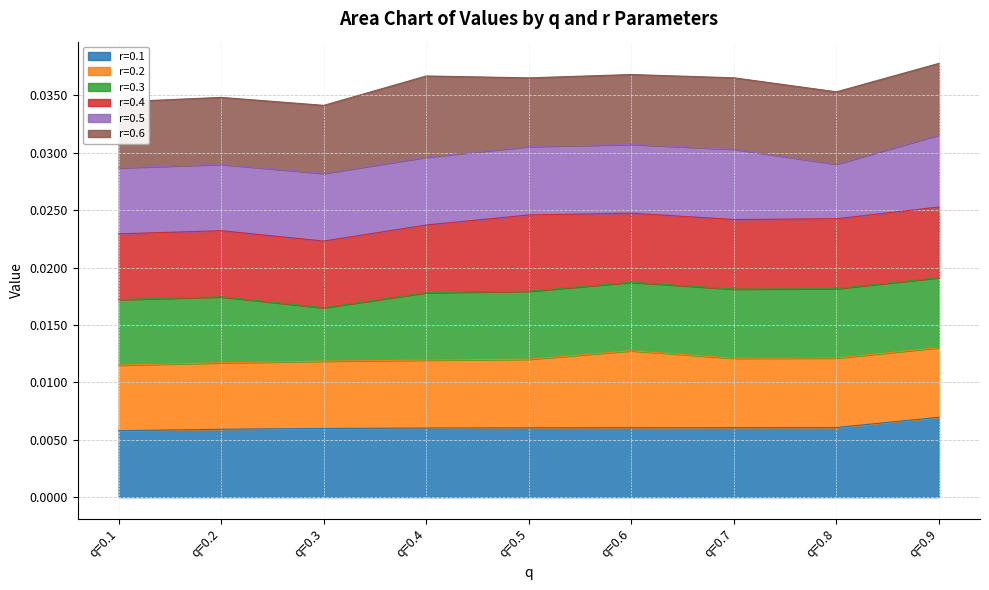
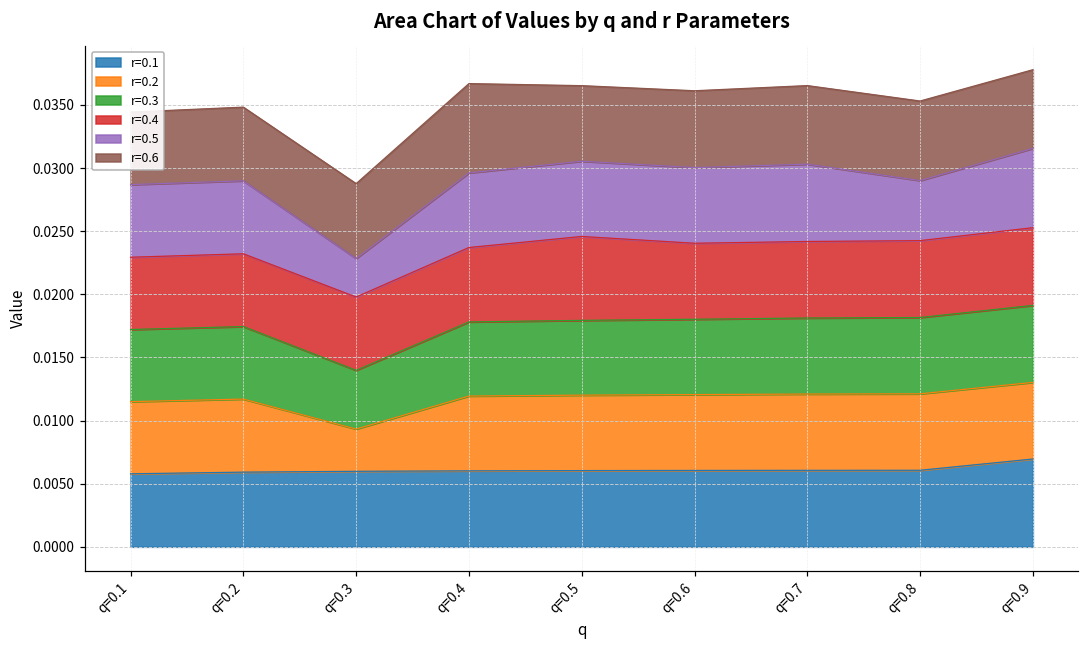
  {
    "r=0.1": {
      "q=0.1": 0.0058,
      "q=0.2": 0.0059,
      "q=0.3": 0.0060,
      "q=0.4": 0.0060,
      "q=0.5": 0.0060,
      "q=0.6": 0.0061,
      "q=0.7": 0.0061,
      "q=0.8": 0.0061,
      "q=0.9": 0.0070
    },
    "r=0.2": {
      "q=0.1": 0.0057,
      "q=0.2": 0.0058,
-     "q=0.3": 0.0059,
+     "q=0.3": 0.0033,
      "q=0.4": 0.0059,
      "q=0.5": 0.0060,
-     "q=0.6": 0.0067,
+     "q=0.6": 0.0060,
      "q=0.7": 0.0060,
      "q=0.8": 0.0061,
      "q=0.9": 0.0061
    },
    "r=0.3": {
      "q=0.1": 0.0057,
      "q=0.2": 0.0057,
      "q=0.3": 0.0047,
      "q=0.4": 0.0059,
      "q=0.5": 0.0059,
      "q=0.6": 0.0060,
      "q=0.7": 0.0060,
      "q=0.8": 0.0060,
      "q=0.9": 0.0061
    },
    "r=0.4": {
      "q=0.1": 0.0057,
      "q=0.2": 0.0058,
      "q=0.3": 0.0058,
      "q=0.4": 0.0059,
      "q=0.5": 0.0066,
      "q=0.6": 0.0060,
      "q=0.7": 0.0061,
      "q=0.8": 0.0061,
      "q=0.9": 0.0062
    },
    "r=0.5": {
      "q=0.1": 0.0057,
      "q=0.2": 0.0058,
-     "q=0.3": 0.0059,
+     "q=0.3": 0.0030,
      "q=0.4": 0.0059,
      "q=0.5": 0.0060,
      "q=0.6": 0.0060,
      "q=0.7": 0.0061,
      "q=0.8": 0.0048,
      "q=0.9": 0.0063
    },
    "r=0.6": {
      "q=0.2": 0.0058,
      "q=0.3": 0.0059,
      "q=0.4": 0.0071,
      "q=0.5": 0.0060,
      "q=0.6": 0.0061,
      "q=0.7": 0.0062,
      "q=0.8": 0.0063,
      "q=0.9": 0.0062
    }
  }
